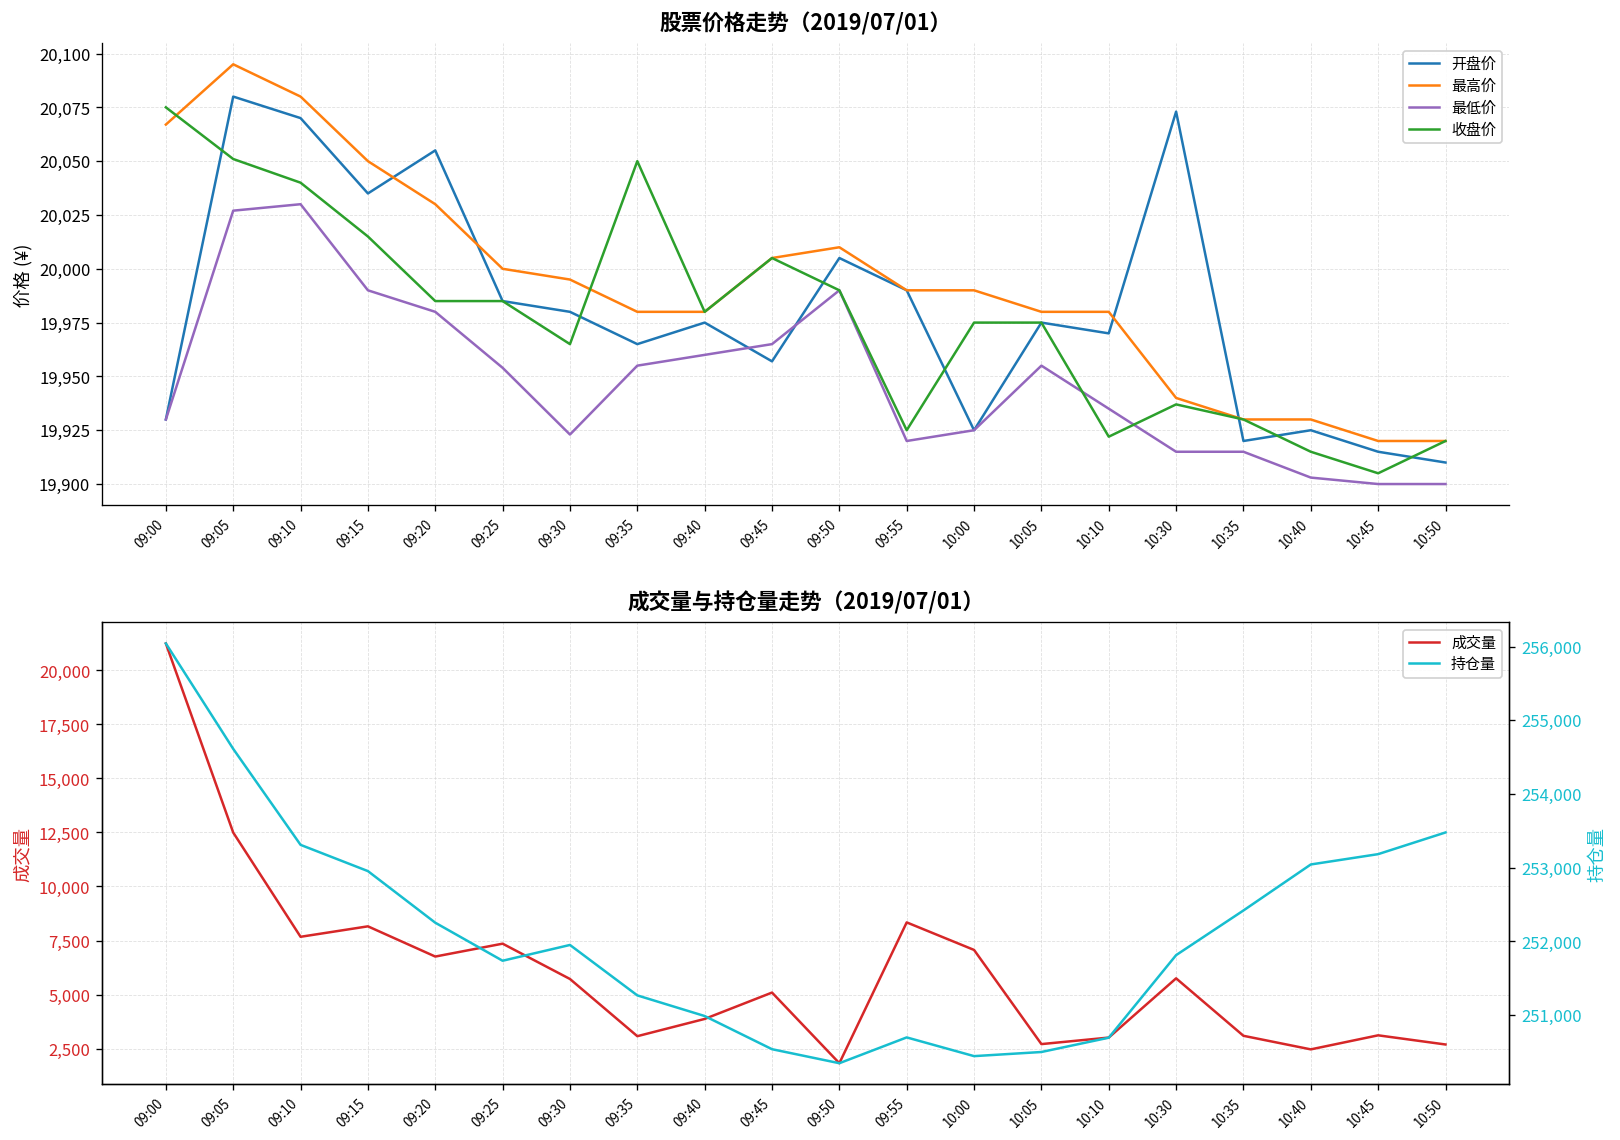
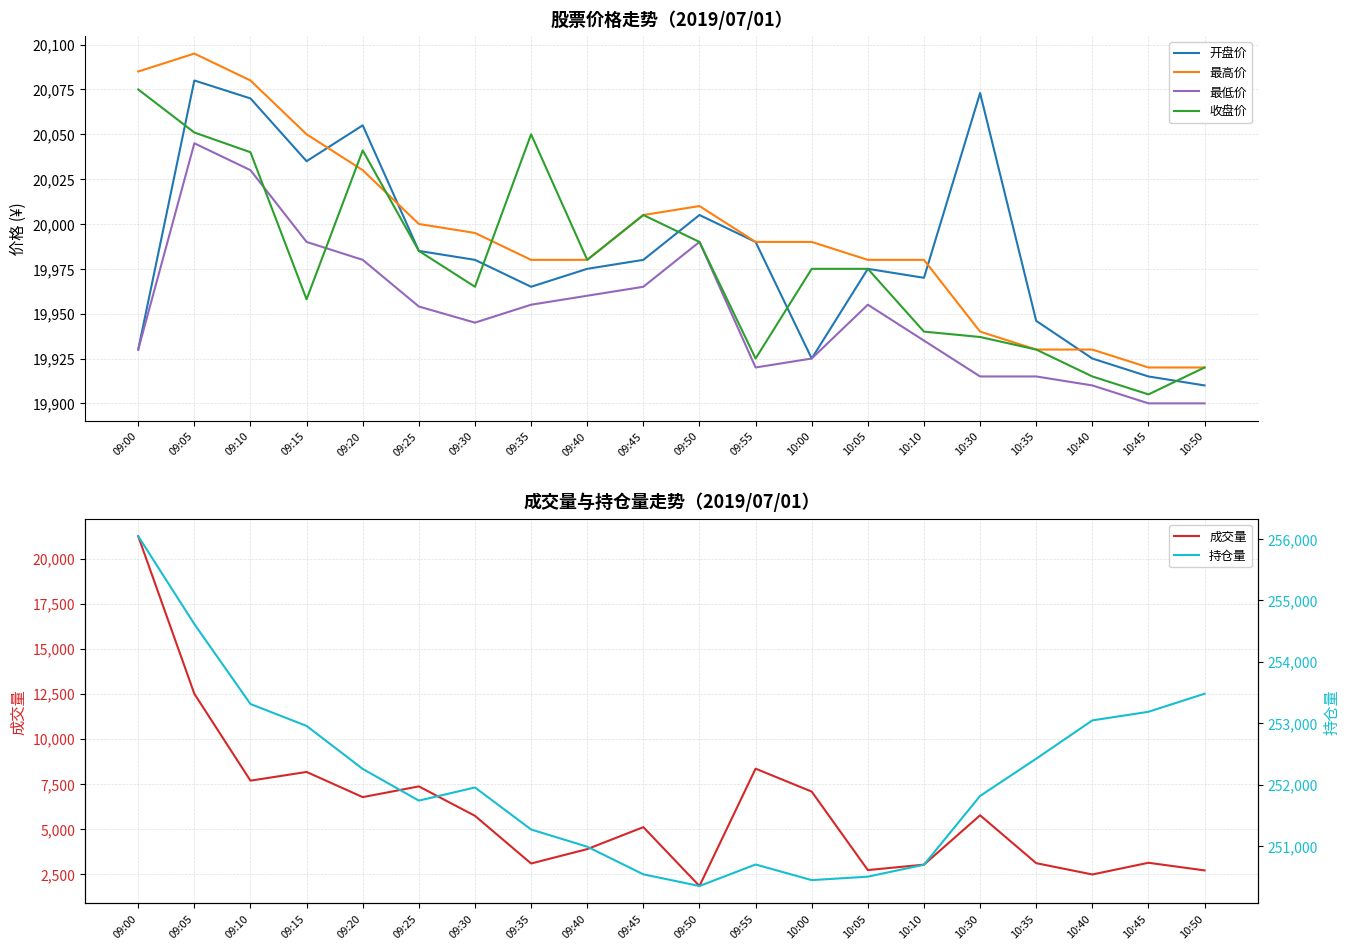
  {
    "股票价格走势（2019/07/01）": {
      "开盘价": {
        "09:05": "20,080",
        "09:10": "20,070",
        "09:15": "20,035",
        "09:20": "20,055",
        "09:30": "19,980",
        "09:35": "19,965",
        "09:40": "19,975",
-       "09:45": "19,957",
+       "09:45": "19,980",
        "09:50": "20,005",
        "10:10": "19,970",
        "10:30": "20,073",
-       "10:35": "19,920",
+       "10:35": "19,946",
        "10:40": "19,925",
        "10:45": "19,915",
        "10:50": "19,910"
      },
      "最高价": {
-       "09:00": "20,067",
+       "09:00": "20,085",
        "09:05": "20,095",
        "09:10": "20,080",
        "09:15": "20,050",
        "09:20": "20,030",
        "09:25": "20,000",
        "09:30": "19,995",
        "09:35": "19,980",
        "09:50": "20,010",
        "10:00": "19,990",
        "10:05": "19,980",
        "10:10": "19,980",
        "10:30": "19,940",
        "10:40": "19,930",
        "10:45": "19,920"
      },
      "最低价": {
-       "09:05": "20,027",
+       "09:05": "20,045",
        "09:10": "20,030",
        "09:15": "19,990",
        "09:20": "19,980",
        "09:25": "19,954",
-       "09:30": "19,923",
+       "09:30": "19,945",
        "09:35": "19,955",
        "09:40": "19,960",
        "09:45": "19,965",
        "09:55": "19,920",
        "10:05": "19,955",
        "10:10": "19,935",
        "10:30": "19,915",
        "10:35": "19,915",
-       "10:40": "19,903",
+       "10:40": "19,910",
        "10:45": "19,900",
        "10:50": "19,900"
      },
      "收盘价": {
        "09:00": "20,075",
        "09:05": "20,051",
        "09:10": "20,040",
-       "09:15": "20,015",
-       "09:20": "19,985",
+       "09:15": "19,958",
+       "09:20": "20,041",
        "09:30": "19,965",
        "09:35": "20,050",
        "09:55": "19,925",
        "10:00": "19,975",
-       "10:10": "19,922",
+       "10:10": "19,940",
        "10:30": "19,937",
        "10:40": "19,915",
        "10:45": "19,905"
      }
    }
  }
